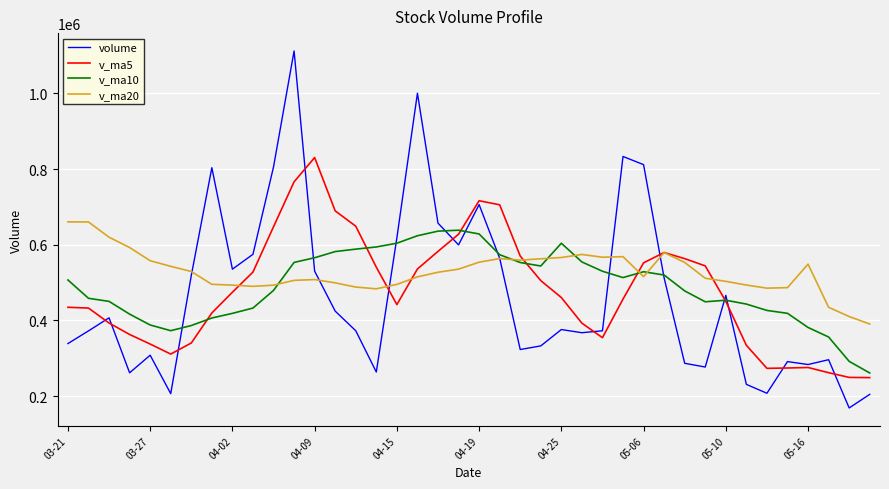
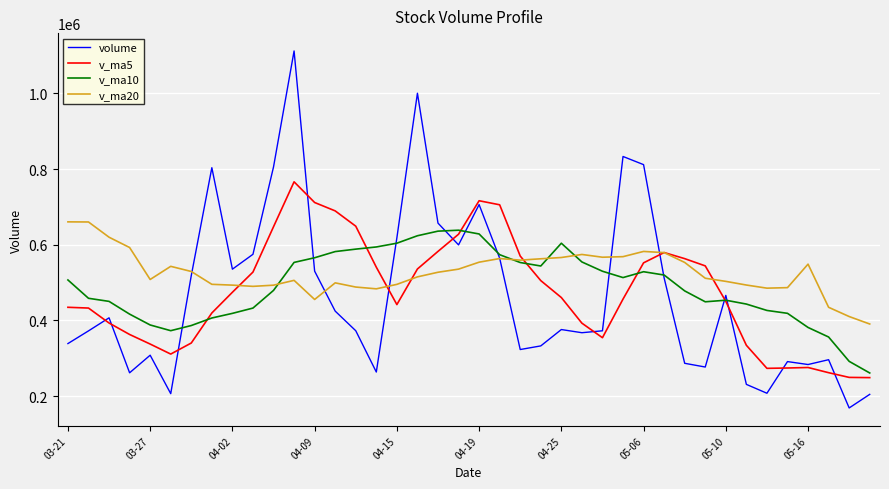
  {
    "volume": {
      "03-21": 340000,
      "03-27": 310000,
      "04-02": 540000,
      "04-09": 530000,
      "04-15": 620000,
      "04-19": 710000,
      "04-25": 380000,
      "05-06": 810000,
      "05-10": 470000,
      "05-16": 280000
    },
    "v_ma5": {
      "03-21": 430000,
      "03-27": 340000,
      "04-02": 470000,
-     "04-09": 830000,
+     "04-09": 710000,
      "04-15": 440000,
      "04-19": 720000,
      "04-25": 460000,
      "05-06": 550000,
      "05-16": 280000
    },
    "v_ma10": {
      "03-21": 510000,
      "03-27": 390000,
      "04-02": 420000,
      "04-09": 570000,
      "04-15": 600000,
      "04-19": 630000,
      "04-25": 600000,
      "05-06": 530000,
      "05-16": 380000
    },
    "v_ma20": {
      "03-21": 660000,
-     "03-27": 560000,
+     "03-27": 510000,
      "04-02": 490000,
-     "04-09": 510000,
+     "04-09": 460000,
      "04-15": 500000,
      "04-19": 550000,
      "04-25": 570000,
-     "05-06": 520000,
+     "05-06": 580000,
      "05-10": 500000,
      "05-16": 550000
    }
  }
